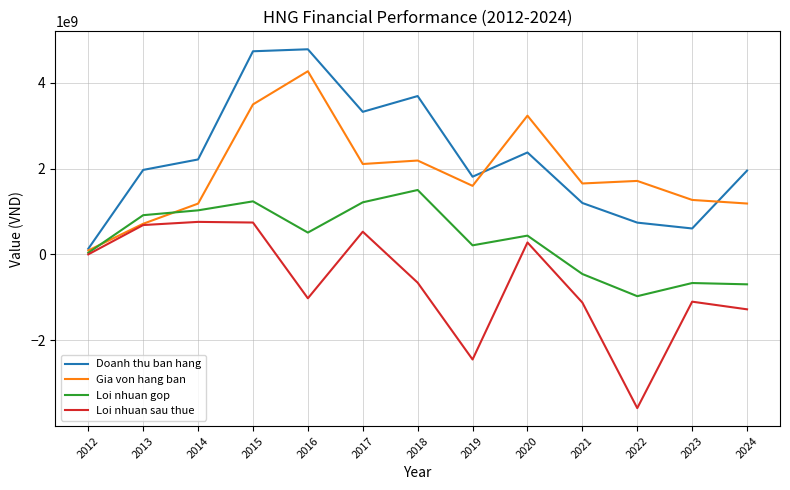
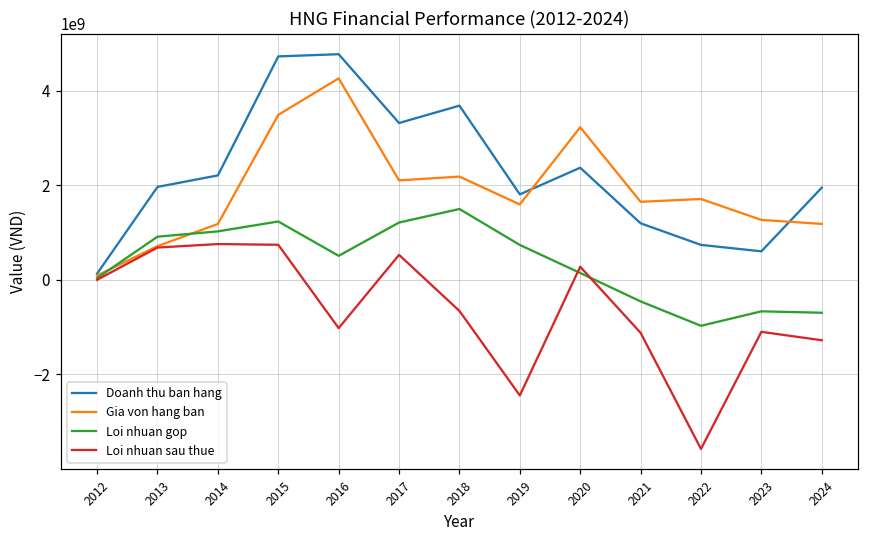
  {
    "Doanh thu ban hang": {
      "2013": 2000000000,
      "2014": 2200000000,
      "2015": 4700000000,
      "2016": 4800000000,
      "2017": 3300000000,
      "2018": 3700000000,
      "2019": 1800000000,
      "2020": 2400000000,
      "2021": 1200000000,
      "2022": 700000000,
      "2023": 600000000,
      "2024": 2000000000
    },
    "Gia von hang ban": {
      "2014": 1200000000,
      "2015": 3500000000,
      "2016": 4300000000,
      "2017": 2100000000,
      "2018": 2200000000,
      "2019": 1600000000,
      "2020": 3200000000,
      "2021": 1700000000,
      "2022": 1700000000,
      "2023": 1300000000,
      "2024": 1200000000
    },
    "Loi nhuan gop": {
      "2013": 900000000,
      "2014": 1000000000,
      "2015": 1200000000,
      "2016": 500000000,
      "2017": 1200000000,
      "2018": 1500000000,
-     "2019": 200000000,
-     "2020": 400000000,
+     "2019": 700000000,
+     "2020": 100000000,
      "2021": -500000000,
      "2022": -1000000000,
      "2023": -700000000,
      "2024": -700000000
    },
    "Loi nhuan sau thue": {
      "2014": 800000000,
      "2015": 700000000,
      "2016": -1000000000,
      "2017": 500000000,
      "2018": -700000000,
      "2019": -2400000000,
      "2020": 300000000,
      "2021": -1100000000,
      "2022": -3600000000,
      "2023": -1100000000,
      "2024": -1300000000
    }
  }
